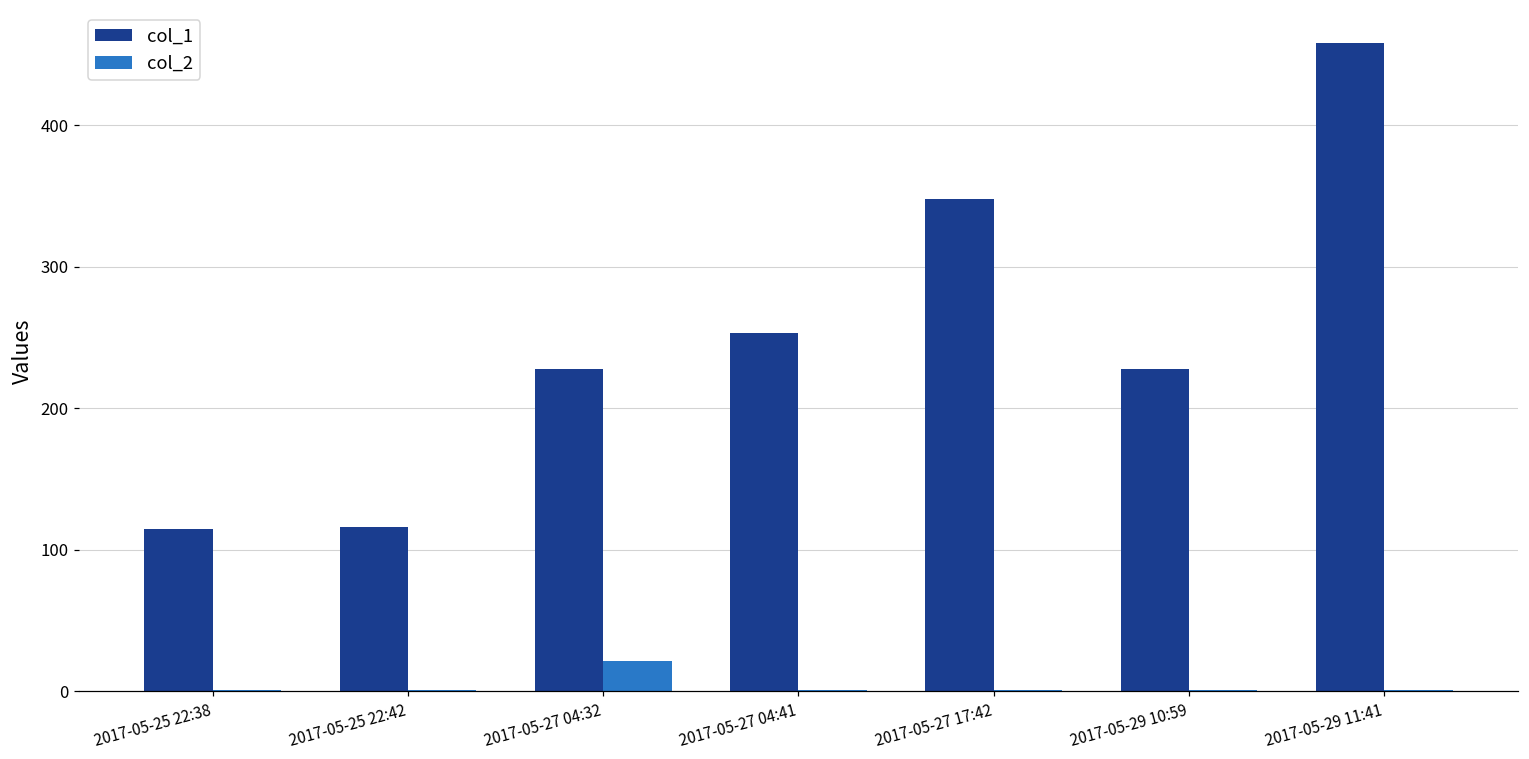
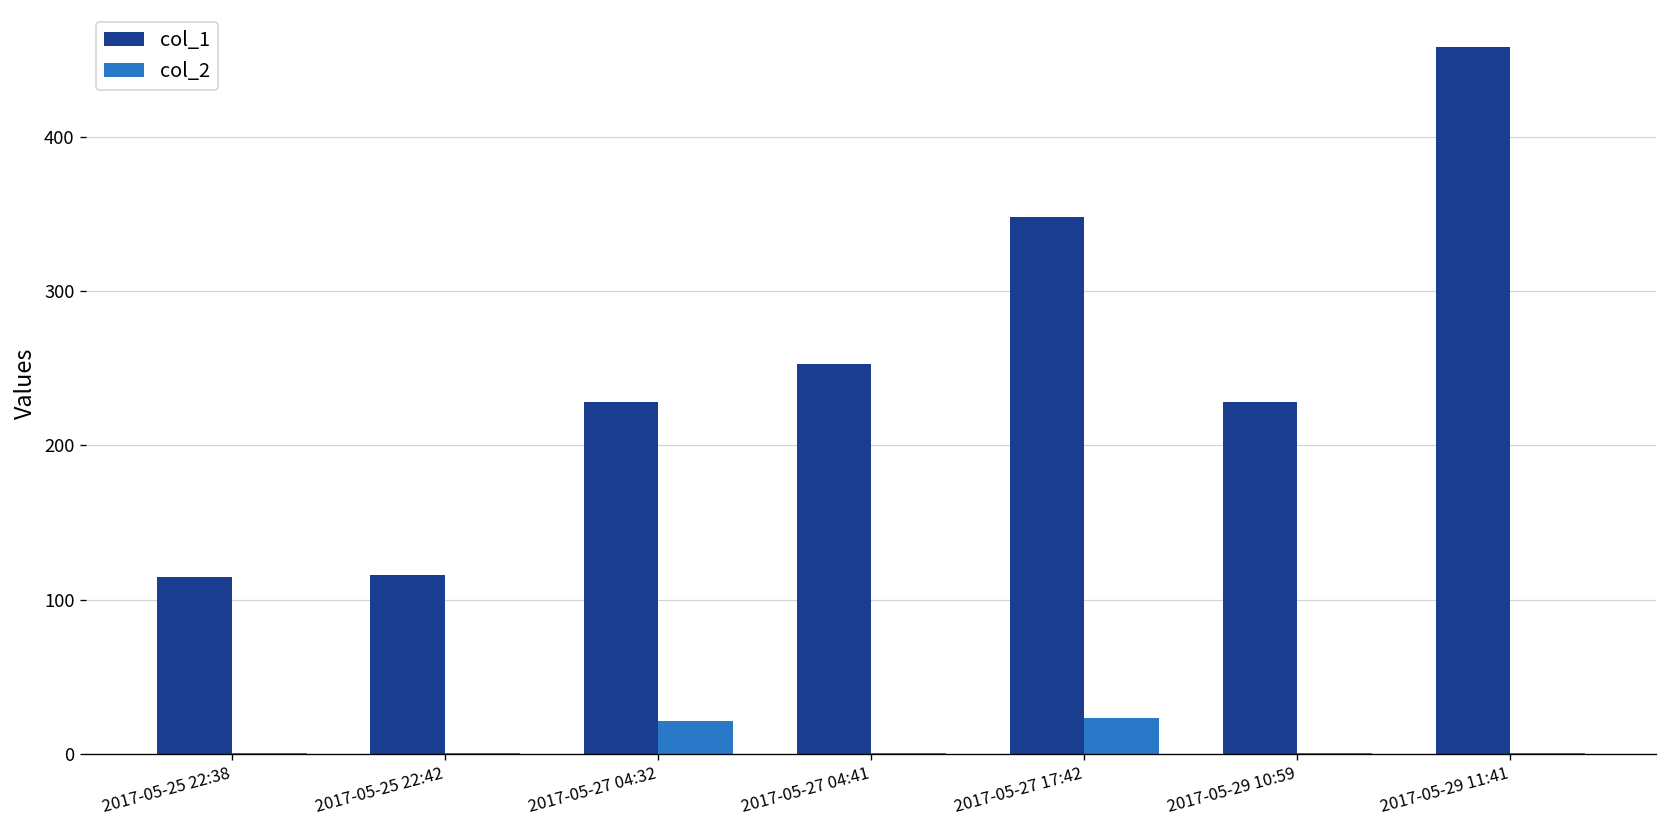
  {
    "col_1": {
      "2017-05-25 22:38": 115,
      "2017-05-25 22:42": 116,
      "2017-05-27 04:32": 228,
      "2017-05-27 04:41": 253,
      "2017-05-27 17:42": 348,
      "2017-05-29 10:59": 228,
      "2017-05-29 11:41": 458
    },
    "col_2": {
      "2017-05-27 04:32": 21,
-     "2017-05-27 17:42": 1
+     "2017-05-27 17:42": 23
    }
  }
